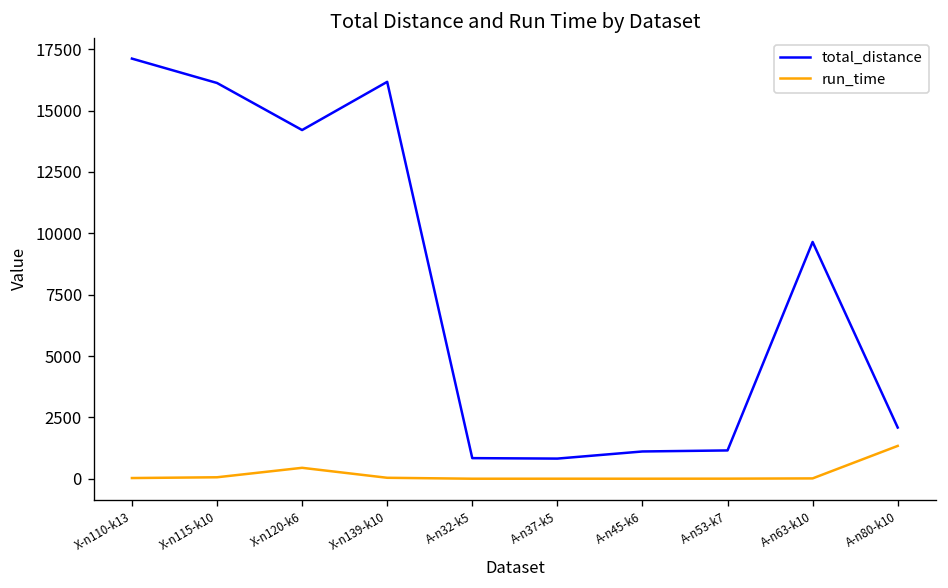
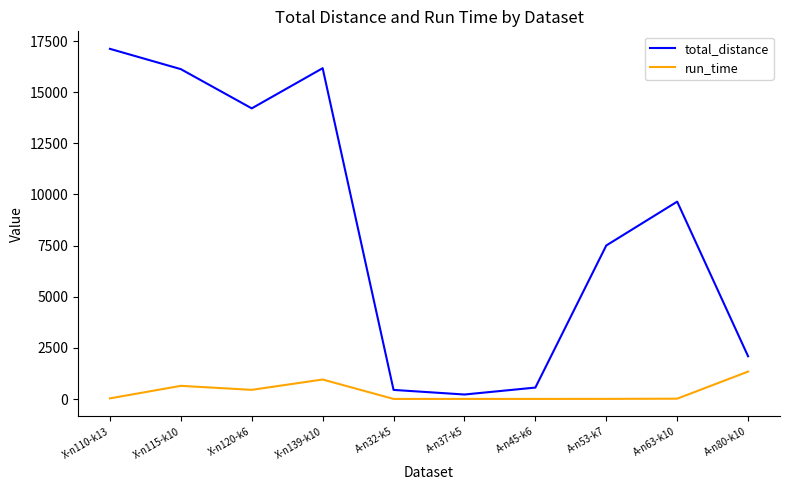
  {
    "total_distance": {
      "X-n110-k13": 17100,
      "X-n115-k10": 16100,
      "X-n120-k6": 14200,
      "X-n139-k10": 16200,
-     "A-n32-k5": 800,
-     "A-n37-k5": 800,
-     "A-n45-k6": 1100,
-     "A-n53-k7": 1200,
+     "A-n32-k5": 400,
+     "A-n37-k5": 200,
+     "A-n45-k6": 600,
+     "A-n53-k7": 7500,
      "A-n63-k10": 9600,
      "A-n80-k10": 2100
    },
    "run_time": {
      "X-n110-k13": 0,
-     "X-n115-k10": 100,
+     "X-n115-k10": 600,
      "X-n120-k6": 400,
-     "X-n139-k10": 0,
+     "X-n139-k10": 1000,
      "A-n32-k5": 0,
      "A-n37-k5": 0,
      "A-n45-k6": 0,
      "A-n53-k7": 0,
      "A-n63-k10": 0,
      "A-n80-k10": 1300
    }
  }
